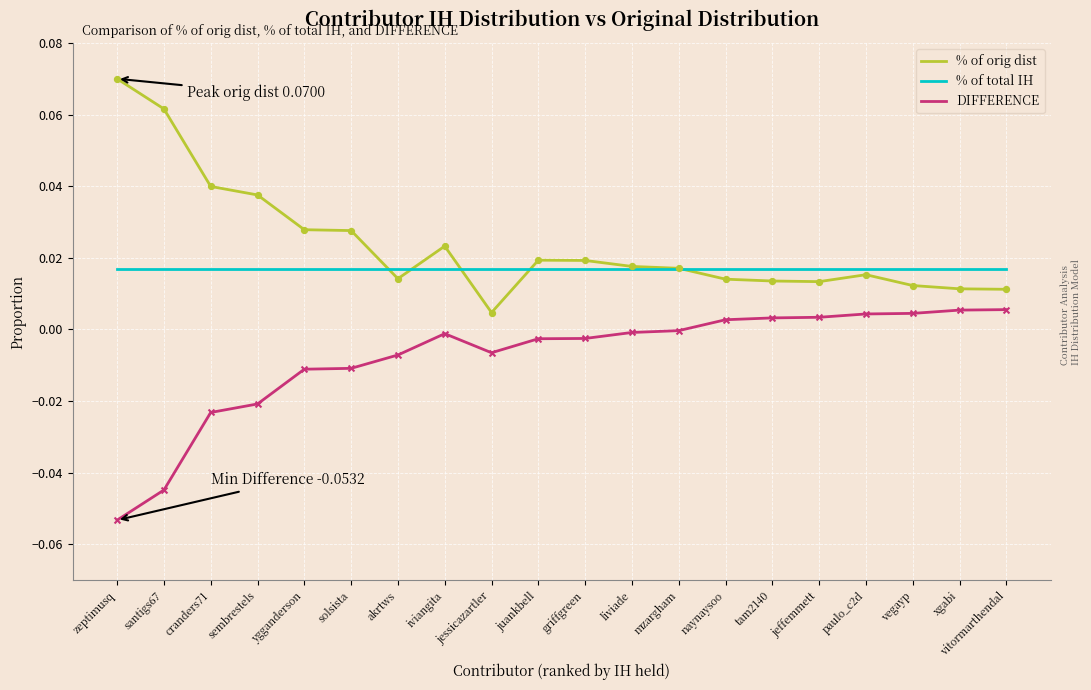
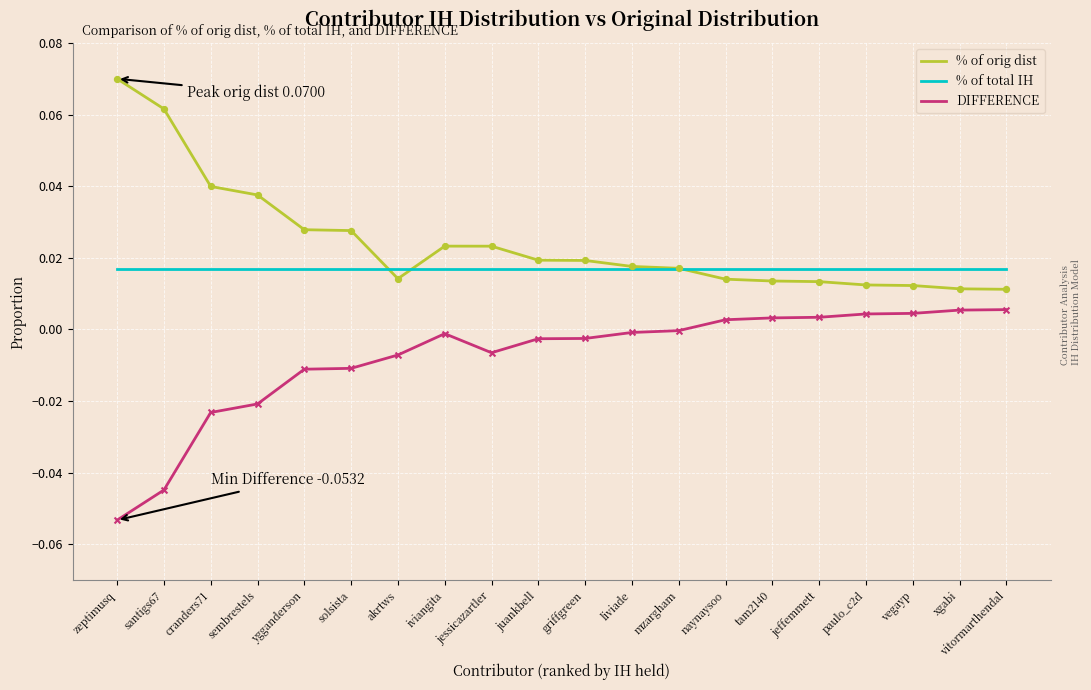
  {
    "% of orig dist": {
      "santigs67": 0.062,
      "cranders71": 0.040,
      "sembrestels": 0.038,
      "ygganderson": 0.028,
      "solsista": 0.028,
      "akrtws": 0.014,
      "iviangita": 0.023,
-     "jessicazartler": 0.005,
+     "jessicazartler": 0.023,
      "juankbell": 0.019,
      "griffgreen": 0.019,
      "liviade": 0.018,
      "naynaysoo": 0.014,
      "tam2140": 0.014,
      "jeffemmett": 0.013,
-     "paulo_c2d": 0.015,
+     "paulo_c2d": 0.012,
      "vegayp": 0.012,
      "xgabi": 0.011,
      "vitormarthendal": 0.011
    },
    "% of total IH": {
      "zeptimusq": 0.017,
      "santigs67": 0.017,
      "cranders71": 0.017,
      "sembrestels": 0.017,
      "ygganderson": 0.017,
      "solsista": 0.017,
      "akrtws": 0.017,
      "iviangita": 0.017,
      "jessicazartler": 0.017,
      "juankbell": 0.017,
      "griffgreen": 0.017,
      "liviade": 0.017,
      "naynaysoo": 0.017,
      "tam2140": 0.017,
      "jeffemmett": 0.017,
      "paulo_c2d": 0.017,
      "vegayp": 0.017,
      "xgabi": 0.017,
      "vitormarthendal": 0.017
    },
    "DIFFERENCE": {
      "zeptimusq": -0.053,
      "cranders71": -0.023,
      "sembrestels": -0.021,
      "ygganderson": -0.011,
      "solsista": -0.011,
      "akrtws": -0.007,
      "iviangita": -0.001,
      "jessicazartler": -0.006,
      "juankbell": -0.003,
      "griffgreen": -0.003,
      "liviade": -0.001,
      "mzargham": 0.000,
      "naynaysoo": 0.003,
      "tam2140": 0.003,
      "jeffemmett": 0.003,
      "paulo_c2d": 0.004,
      "vegayp": 0.005,
      "xgabi": 0.005,
      "vitormarthendal": 0.006
    }
  }
